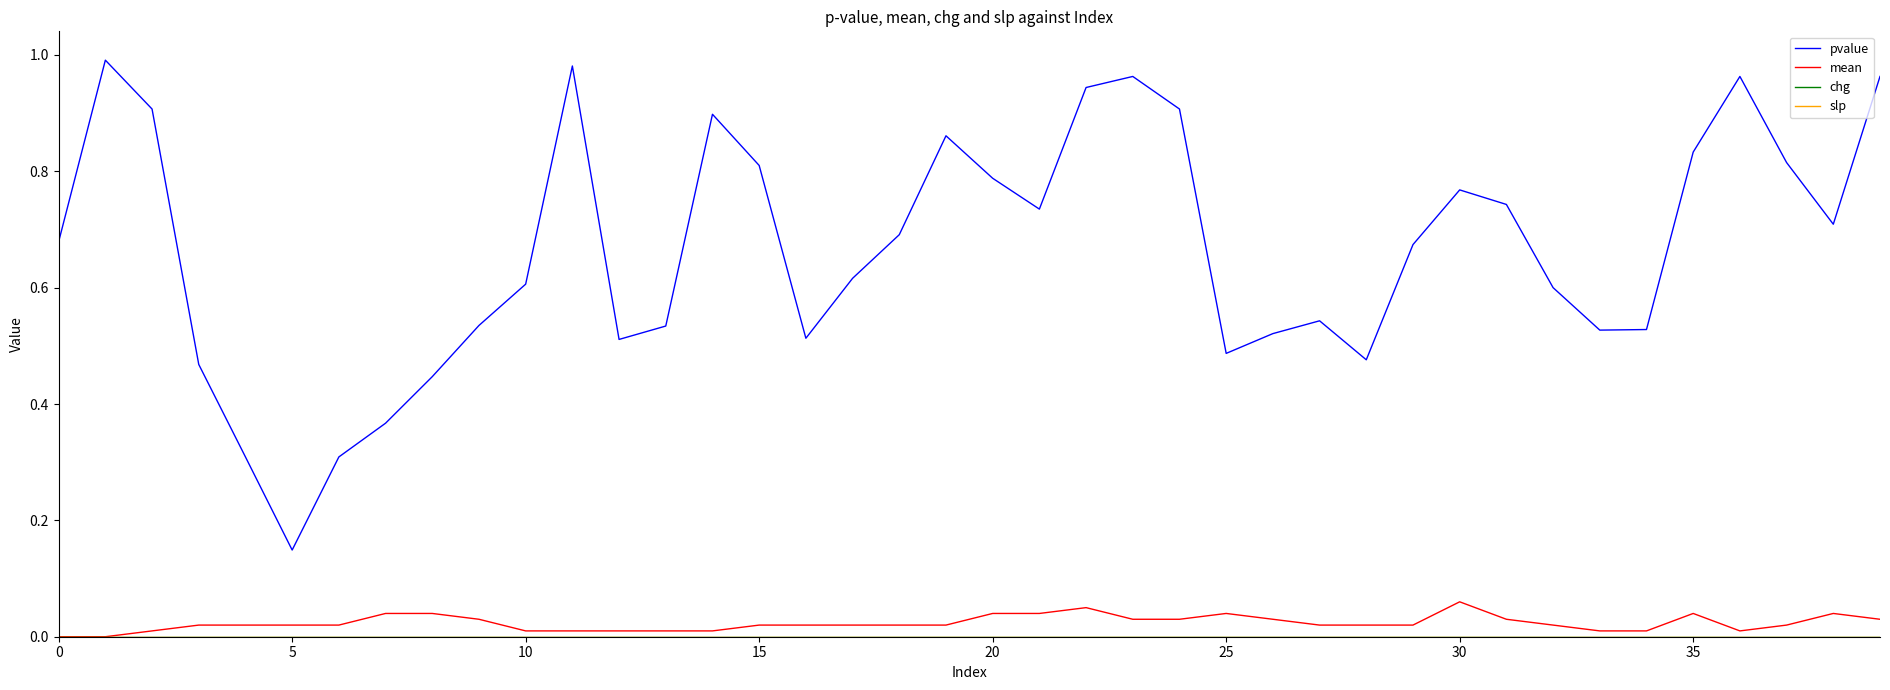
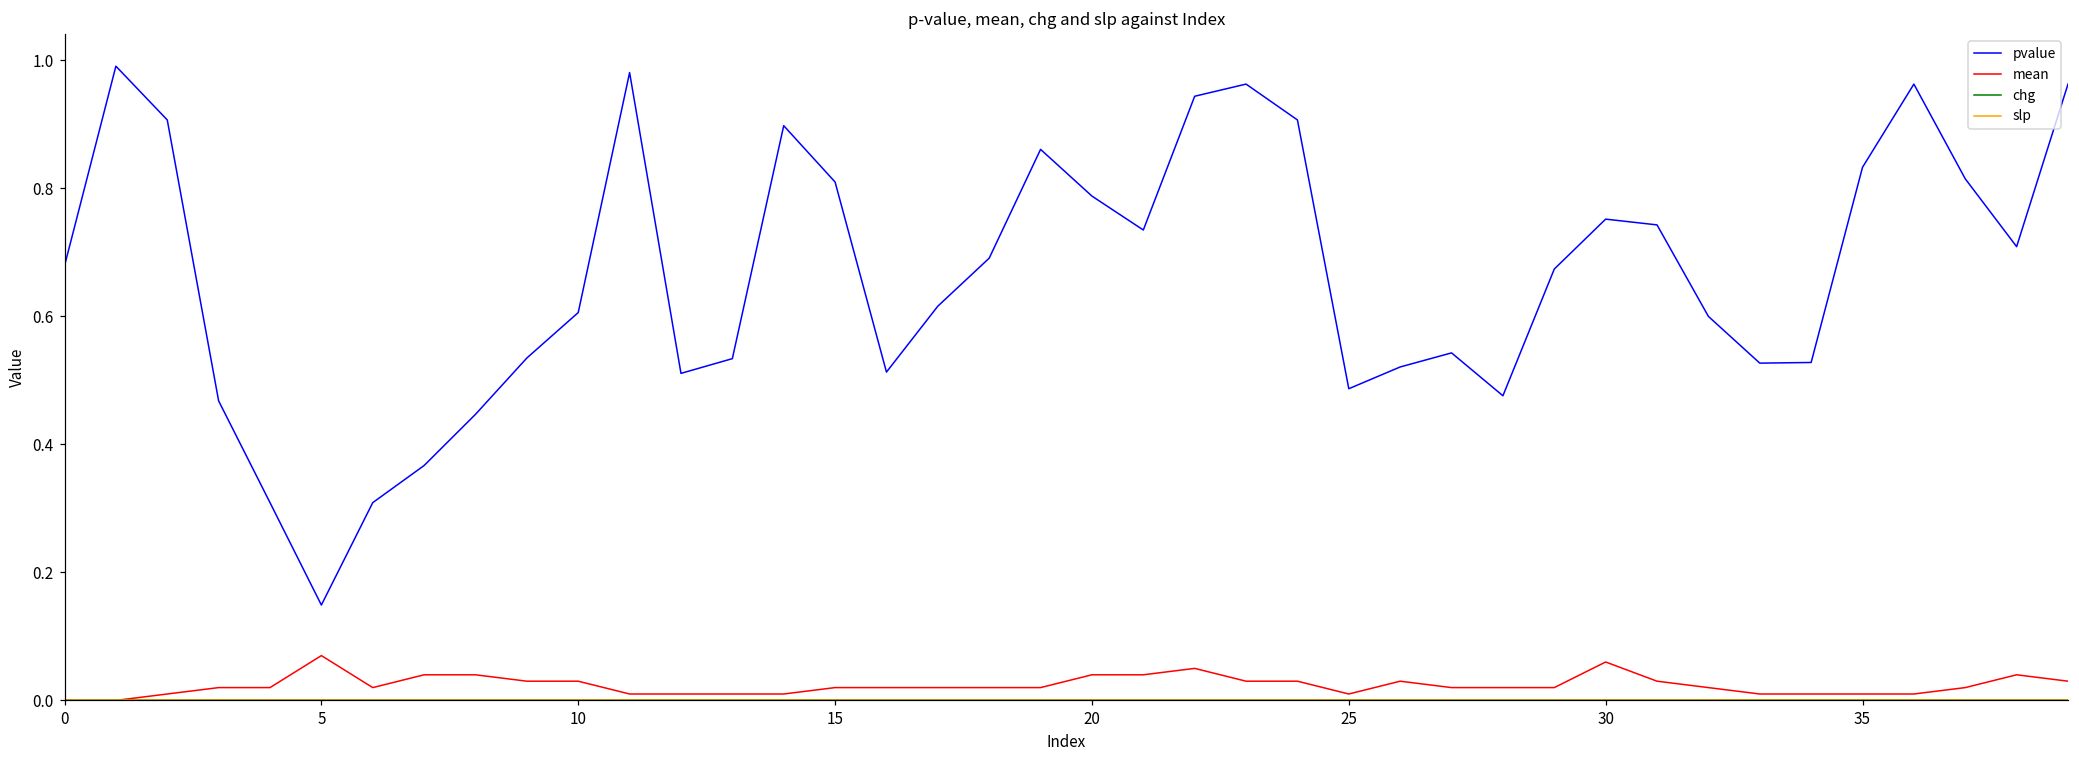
  {
    "pvalue": {
      "0": 0.68,
      "5": 0.15,
      "10": 0.61,
      "15": 0.81,
      "20": 0.79,
      "25": 0.49,
-     "30": 0.77,
+     "30": 0.75,
      "35": 0.83
    },
    "mean": {
-     "5": 0.02,
-     "10": 0.01,
+     "5": 0.07,
+     "10": 0.03,
      "15": 0.02,
      "20": 0.04,
-     "25": 0.04,
+     "25": 0.01,
      "30": 0.06,
-     "35": 0.04
+     "35": 0.01
    },
    "slp": {
      "5": 0.00,
      "10": 0.00,
      "15": 0.00,
      "20": 0.00,
      "25": 0.00,
      "30": 0.00,
      "35": 0.00
    }
  }
